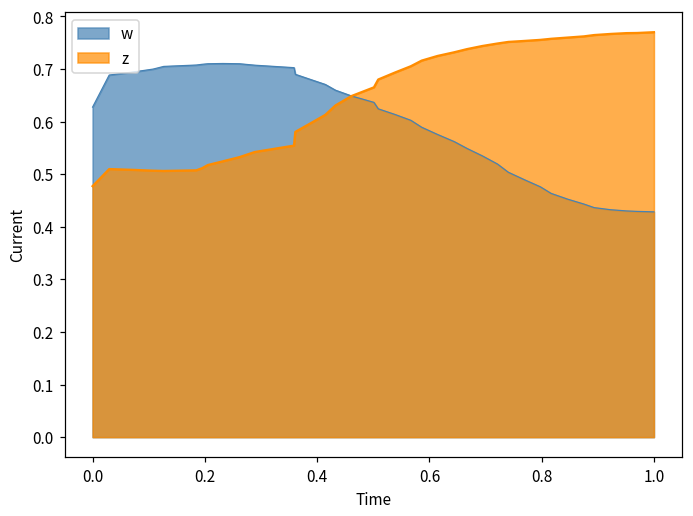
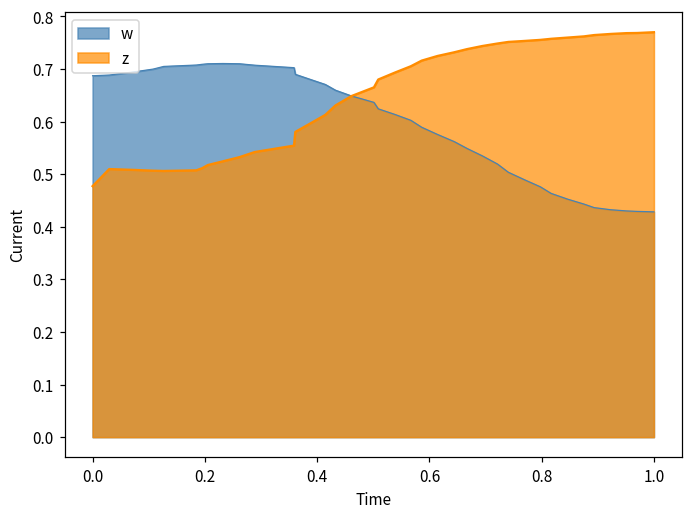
  {
    "w": {
-     "0.0": 0.63,
+     "0.0": 0.69,
      "1.0": 0.43
    },
    "z": {
      "0.0": 0.48,
      "1.0": 0.77
    }
  }
